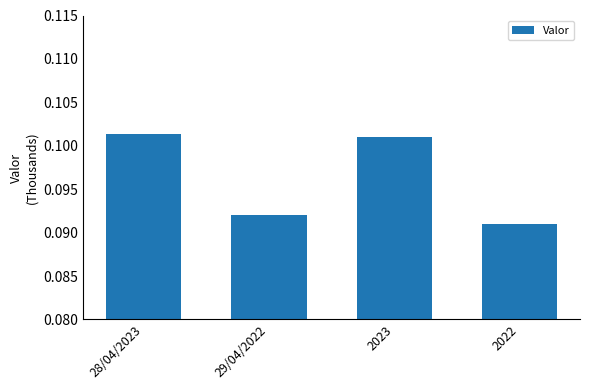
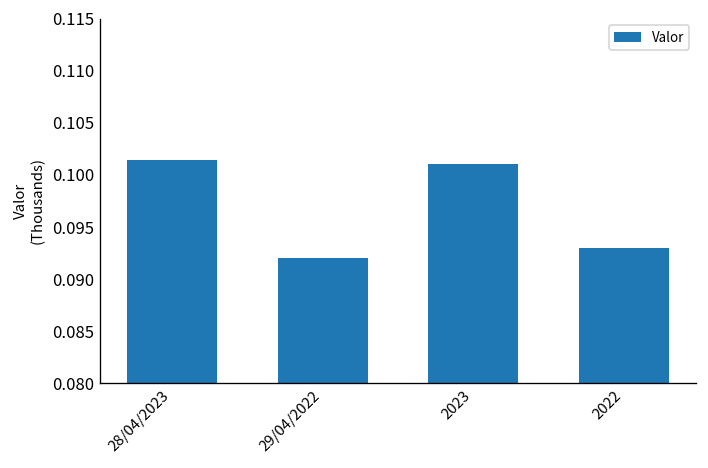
  {
    "28/04/2023": 0.101,
    "29/04/2022": 0.092,
    "2023": 0.101,
-   "2022": 0.091
+   "2022": 0.093
  }
